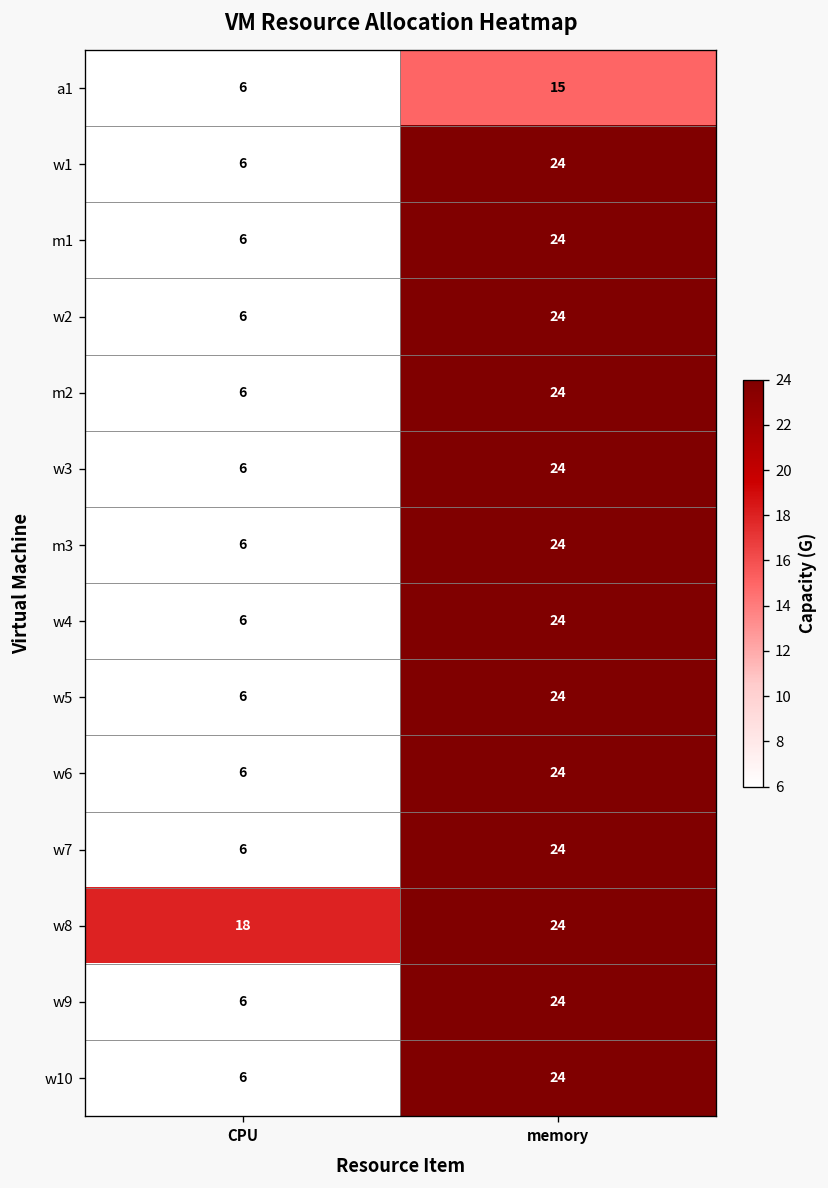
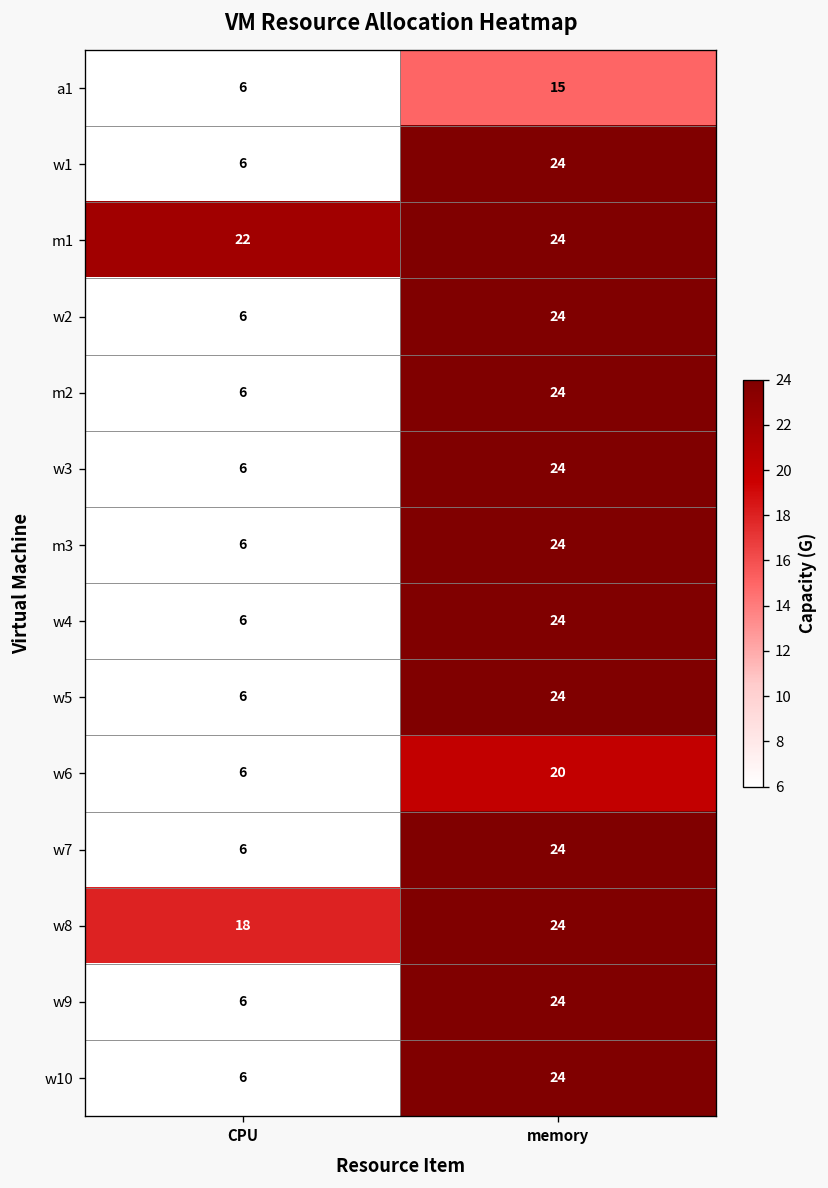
  {
    "a1": {
      "CPU": 6,
      "memory": 15
    },
    "w1": {
      "CPU": 6,
      "memory": 24
    },
    "m1": {
-     "CPU": 6,
+     "CPU": 22,
      "memory": 24
    },
    "w2": {
      "CPU": 6,
      "memory": 24
    },
    "m2": {
      "CPU": 6,
      "memory": 24
    },
    "w3": {
      "CPU": 6,
      "memory": 24
    },
    "m3": {
      "CPU": 6,
      "memory": 24
    },
    "w4": {
      "CPU": 6,
      "memory": 24
    },
    "w5": {
      "CPU": 6,
      "memory": 24
    },
    "w6": {
      "CPU": 6,
-     "memory": 24
+     "memory": 20
    },
    "w7": {
      "CPU": 6,
      "memory": 24
    },
    "w8": {
      "CPU": 18,
      "memory": 24
    },
    "w9": {
      "CPU": 6,
      "memory": 24
    },
    "w10": {
      "CPU": 6,
      "memory": 24
    }
  }
